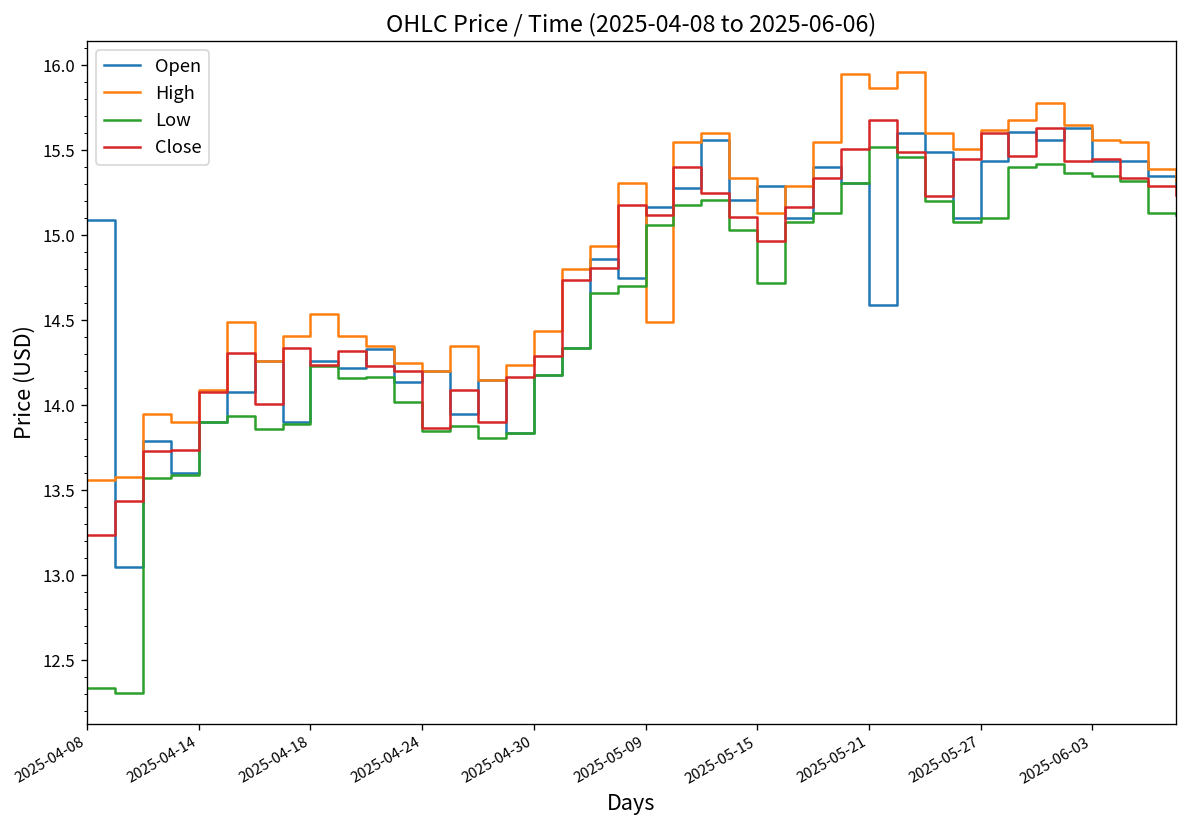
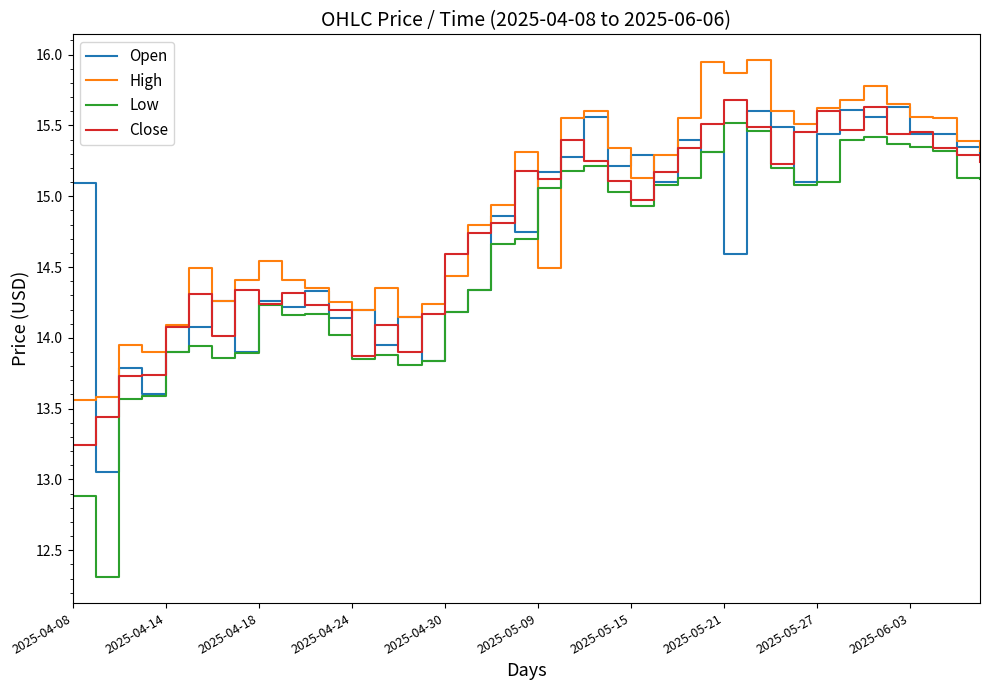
  {
    "Open": {
      "2025-04-08": 15.09,
      "2025-04-18": 14.26,
      "2025-05-09": 15.17,
      "2025-05-15": 15.29,
      "2025-05-21": 14.59,
      "2025-05-27": 15.44
    },
    "High": {
      "2025-04-08": 13.56,
      "2025-04-18": 14.54,
      "2025-04-30": 14.44,
      "2025-05-09": 14.49,
      "2025-05-15": 15.13,
      "2025-05-21": 15.87,
      "2025-05-27": 15.62,
      "2025-06-03": 15.56
    },
    "Low": {
-     "2025-04-08": 12.34,
+     "2025-04-08": 12.88,
      "2025-04-24": 13.85,
      "2025-05-09": 15.06,
-     "2025-05-15": 14.72,
+     "2025-05-15": 14.93,
      "2025-05-21": 15.52,
      "2025-05-27": 15.10,
      "2025-06-03": 15.35
    },
    "Close": {
      "2025-04-08": 13.24,
      "2025-04-24": 13.87,
-     "2025-04-30": 14.29,
+     "2025-04-30": 14.59,
      "2025-05-09": 15.12,
      "2025-05-15": 14.97,
      "2025-05-21": 15.68,
      "2025-05-27": 15.60
    }
  }
